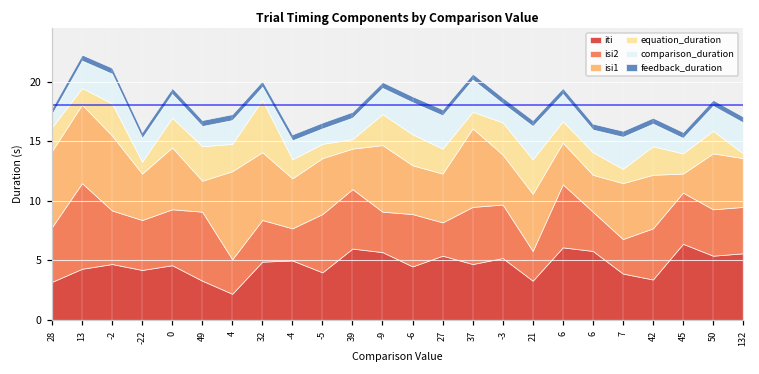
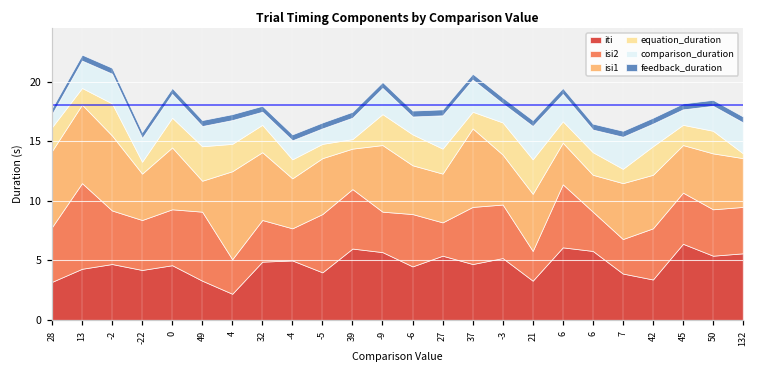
  {
    "iti": {
      "28": 3.2,
      "13": 4.3,
      "-2": 4.7,
      "-22": 4.2,
      "0": 4.6,
      "49": 3.3,
      "4": 2.2,
      "32": 4.9,
      "-4": 5.0,
      "-5": 4.0,
      "39": 6.0,
      "-9": 5.7,
      "-6": 4.5,
      "27": 5.4,
      "37": 4.7,
      "-3": 5.2,
      "21": 3.3,
      "7": 3.9,
      "42": 3.4,
      "45": 6.4,
      "50": 5.4,
      "132": 5.6
    },
    "isi2": {
      "28": 4.6,
      "13": 7.2,
      "-2": 4.5,
      "-22": 4.2,
      "0": 4.7,
      "49": 5.8,
      "4": 2.9,
      "32": 3.5,
      "-4": 2.7,
      "-5": 4.9,
      "39": 5.0,
      "-9": 3.4,
      "-6": 4.4,
      "27": 2.8,
      "37": 4.8,
      "-3": 4.5,
      "21": 2.5,
      "7": 2.9,
      "42": 4.3,
      "45": 4.3,
      "50": 3.9,
      "132": 3.9
    },
    "isi1": {
      "28": 6.4,
      "13": 6.6,
      "-2": 6.3,
      "-22": 3.9,
      "0": 5.2,
      "49": 2.6,
      "4": 7.4,
      "32": 5.7,
      "-4": 4.2,
      "-5": 4.7,
      "39": 3.4,
      "-9": 5.6,
      "-6": 4.1,
      "27": 4.1,
      "37": 6.6,
      "-3": 4.2,
      "21": 4.8,
      "7": 4.7,
      "42": 4.5,
-     "45": 1.6,
+     "45": 4.0,
      "50": 4.7,
      "132": 4.1
    },
    "equation_duration": {
      "28": 2.0,
      "13": 1.4,
      "-2": 2.7,
      "-22": 1.0,
      "0": 2.5,
      "49": 2.9,
      "4": 2.3,
-     "32": 4.4,
+     "32": 2.3,
      "-4": 1.6,
      "-5": 1.2,
      "39": 0.8,
      "-9": 2.6,
      "-6": 2.6,
      "27": 2.1,
      "37": 1.4,
      "-3": 2.7,
      "21": 2.9,
      "7": 1.2,
      "42": 2.4,
      "45": 1.7,
      "50": 1.9,
      "132": 0.4
    },
    "comparison_duration": {
      "28": 1.1,
      "13": 2.3,
      "-2": 2.5,
      "-22": 2.0,
      "0": 2.0,
      "49": 1.7,
      "4": 2.0,
      "32": 1.1,
      "-4": 1.6,
      "-5": 1.3,
      "39": 1.8,
      "-9": 2.2,
-     "-6": 2.7,
+     "-6": 1.5,
      "27": 2.8,
      "37": 2.7,
      "-3": 1.6,
      "21": 2.8,
      "7": 2.7,
      "42": 1.9,
      "45": 1.3,
      "50": 2.1,
      "132": 2.6
    },
    "feedback_duration": {
      "28": 0.5,
      "13": 0.5,
      "-2": 0.5,
      "-22": 0.5,
      "0": 0.5,
      "49": 0.5,
      "4": 0.5,
      "32": 0.5,
      "-4": 0.5,
      "-5": 0.5,
      "39": 0.5,
      "-9": 0.5,
      "-6": 0.5,
      "27": 0.5,
      "37": 0.5,
      "-3": 0.5,
      "21": 0.5,
      "7": 0.5,
      "42": 0.5,
      "45": 0.5,
      "50": 0.5,
      "132": 0.5
    }
  }
